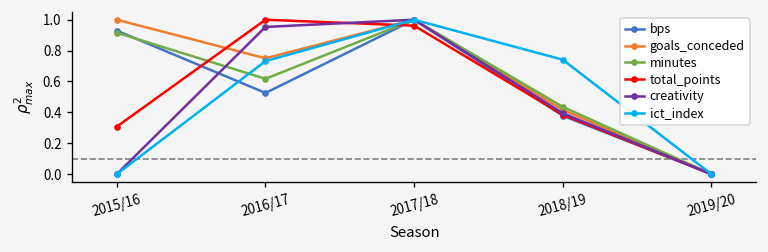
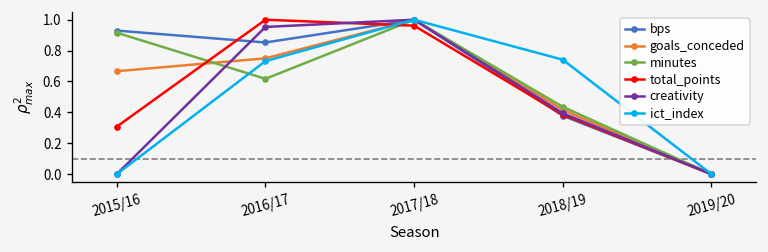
  {
    "bps": {
-     "2016/17": 0.53
+     "2016/17": 0.85
    },
    "goals_conceded": {
-     "2015/16": 1.00
+     "2015/16": 0.67
    },
    "minutes": {
      "2016/17": 0.62
    },
    "total_points": {
      "2015/16": 0.31,
      "2016/17": 1.00,
      "2017/18": 0.96
    },
    "creativity": {
      "2016/17": 0.95
    },
    "ict_index": {
      "2018/19": 0.74
    }
  }
